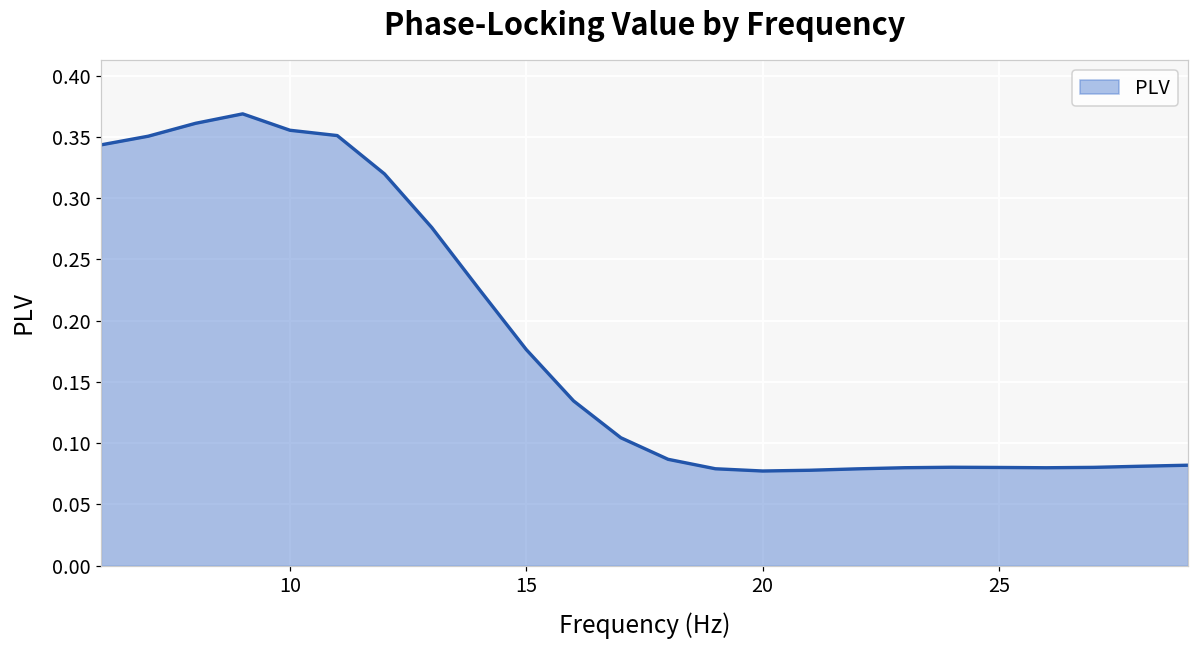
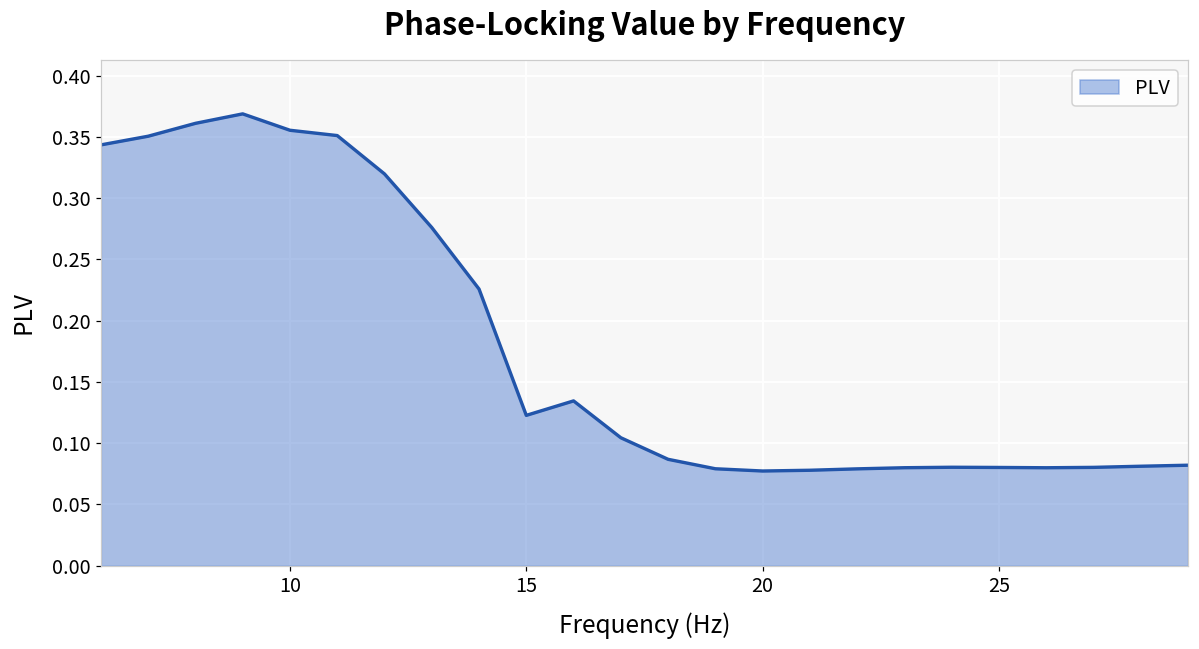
  {
    "10": 0.355,
-   "15": 0.176,
+   "15": 0.123,
    "20": 0.077,
    "25": 0.080
  }
